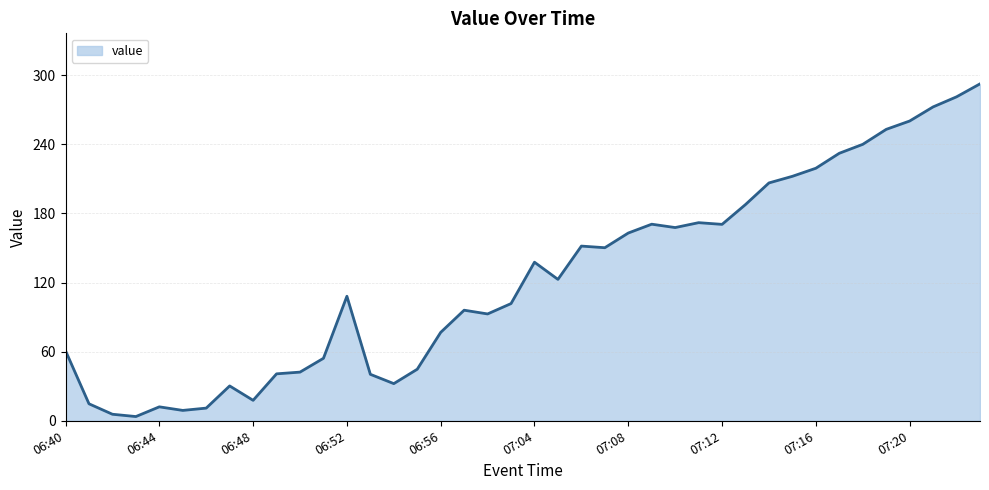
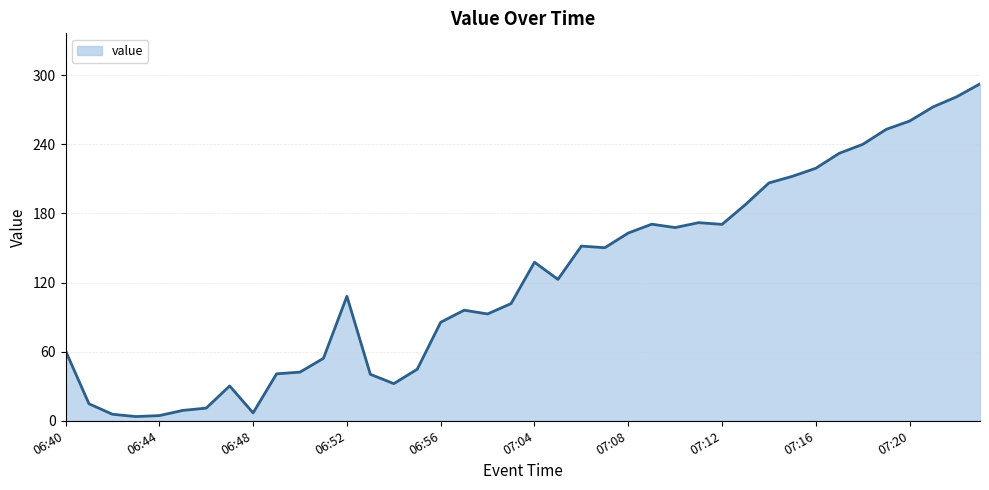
  {
    "06:40": 61,
-   "06:44": 12,
-   "06:48": 18,
+   "06:44": 5,
+   "06:48": 7,
    "06:52": 108,
-   "06:56": 77,
+   "06:56": 86,
    "07:04": 138,
    "07:08": 163,
    "07:12": 171,
    "07:16": 219,
    "07:20": 260
  }
